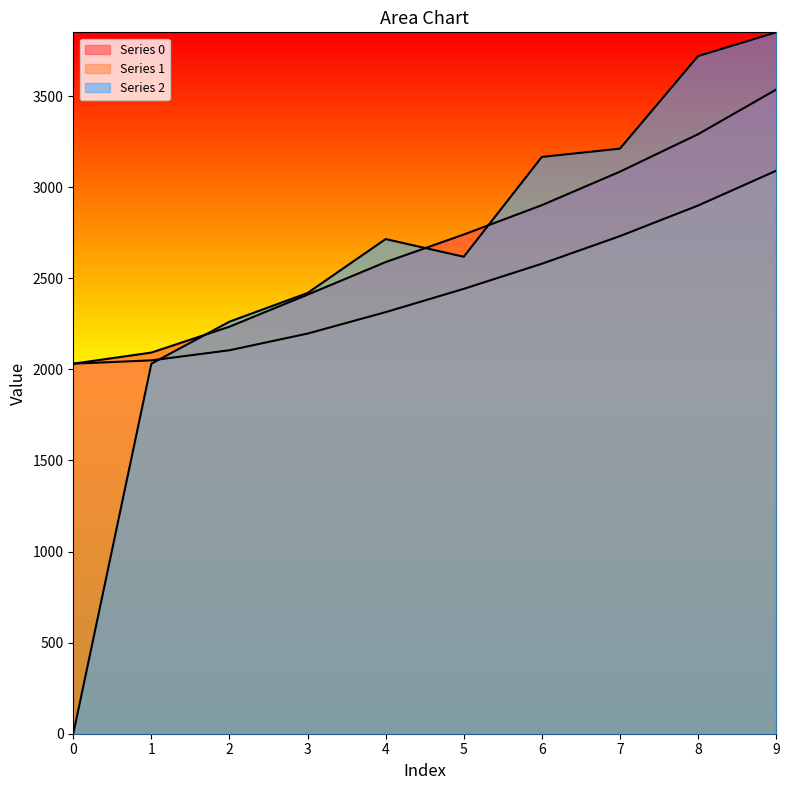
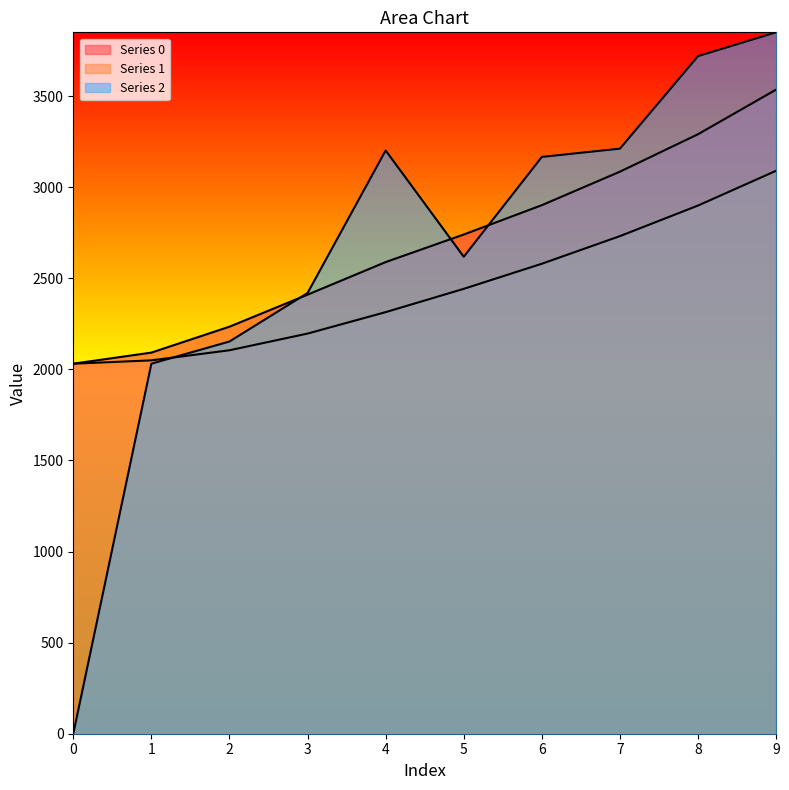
  {
    "Series 2": {
      "0": 0,
      "1": 2030,
-     "2": 2260,
-     "4": 2720,
+     "2": 2150,
+     "4": 3200,
      "5": 2620,
      "6": 3170,
      "7": 3210,
      "8": 3720,
      "9": 3850
    }
  }
